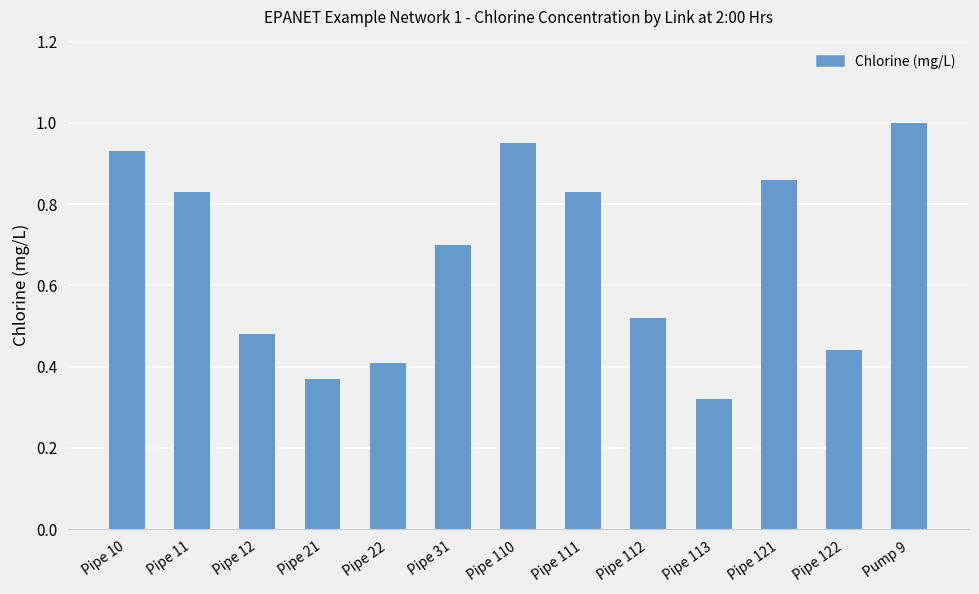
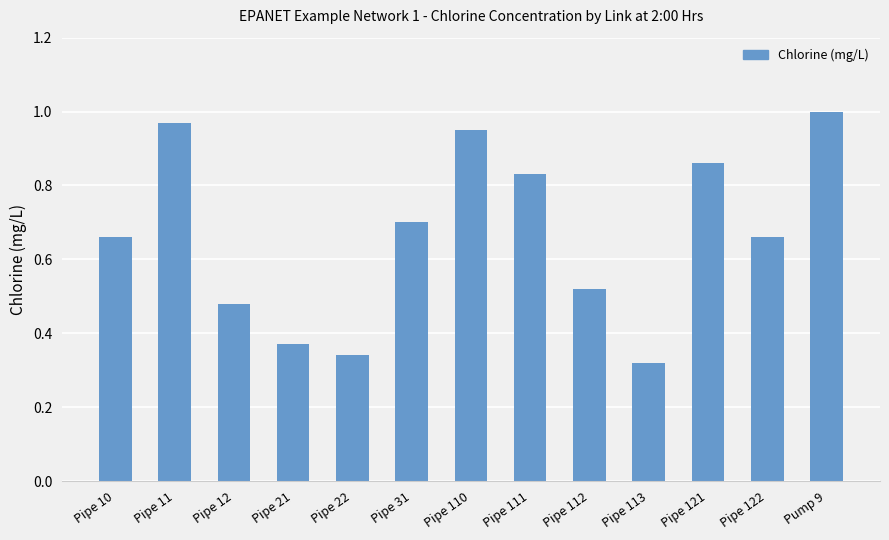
  {
-   "Pipe 10": 0.93,
-   "Pipe 11": 0.83,
+   "Pipe 10": 0.66,
+   "Pipe 11": 0.97,
    "Pipe 12": 0.48,
    "Pipe 21": 0.37,
-   "Pipe 22": 0.41,
+   "Pipe 22": 0.34,
    "Pipe 31": 0.70,
    "Pipe 110": 0.95,
    "Pipe 111": 0.83,
    "Pipe 112": 0.52,
    "Pipe 113": 0.32,
    "Pipe 121": 0.86,
-   "Pipe 122": 0.44,
+   "Pipe 122": 0.66,
    "Pump 9": 1.00
  }
